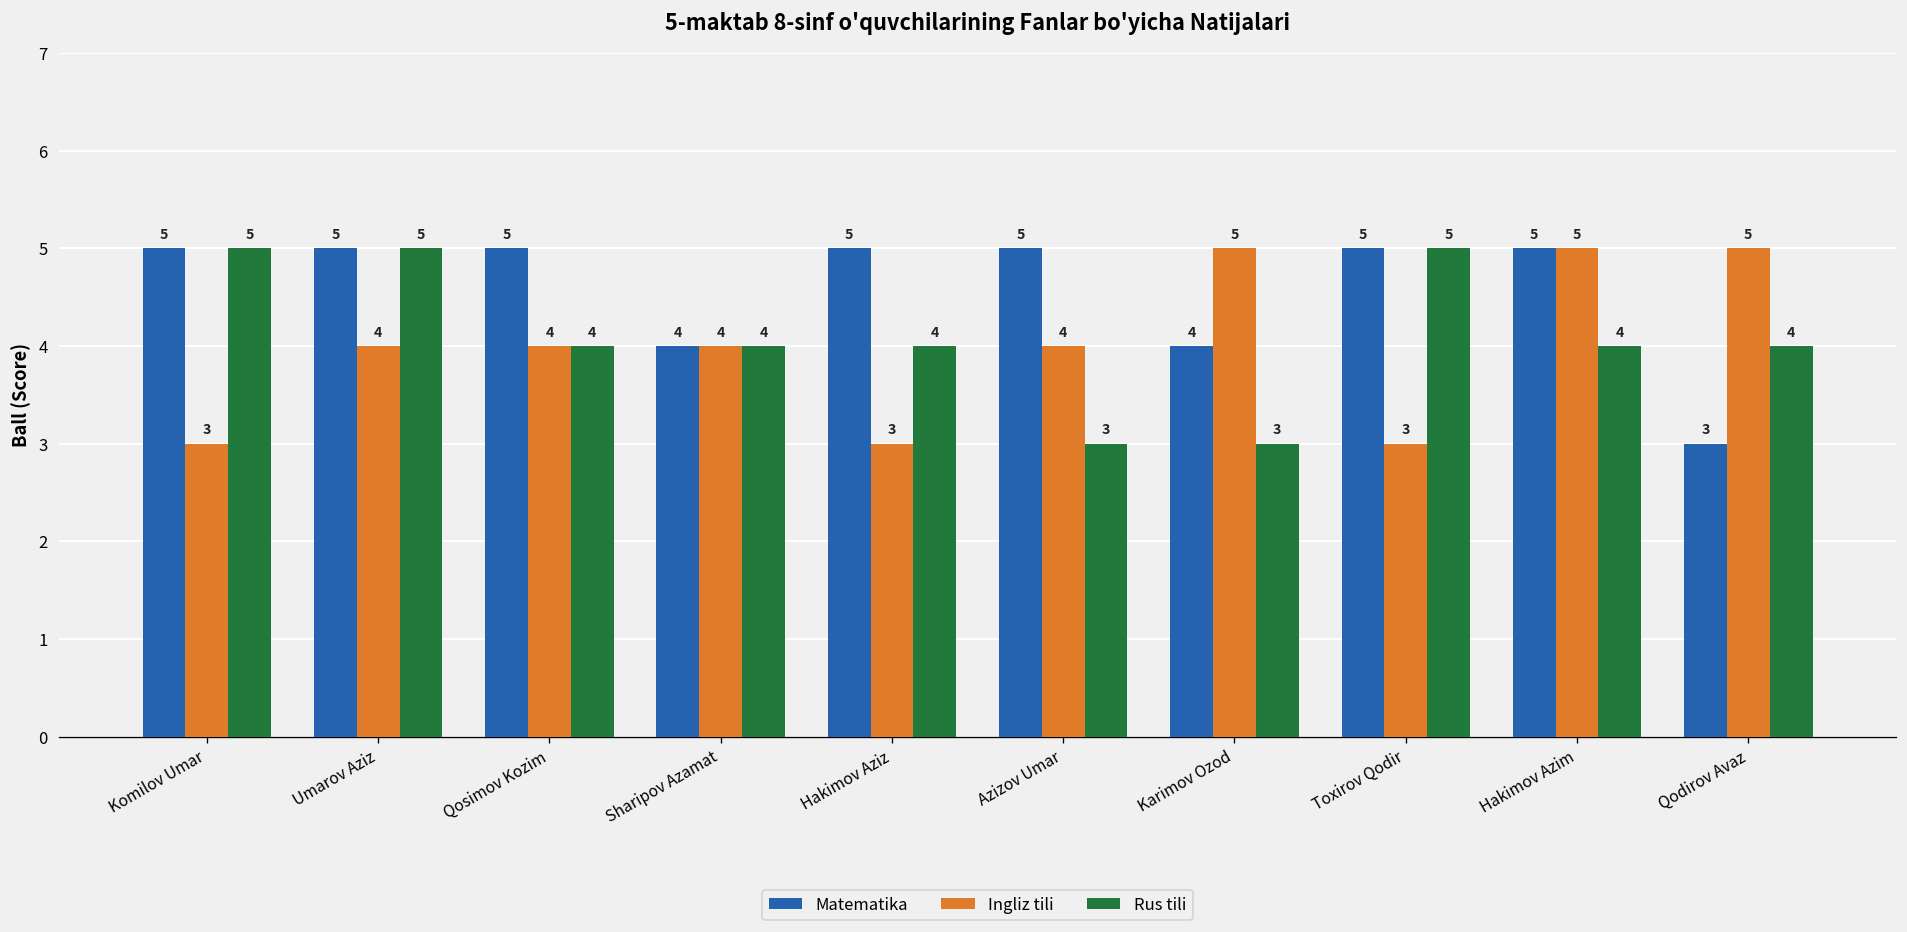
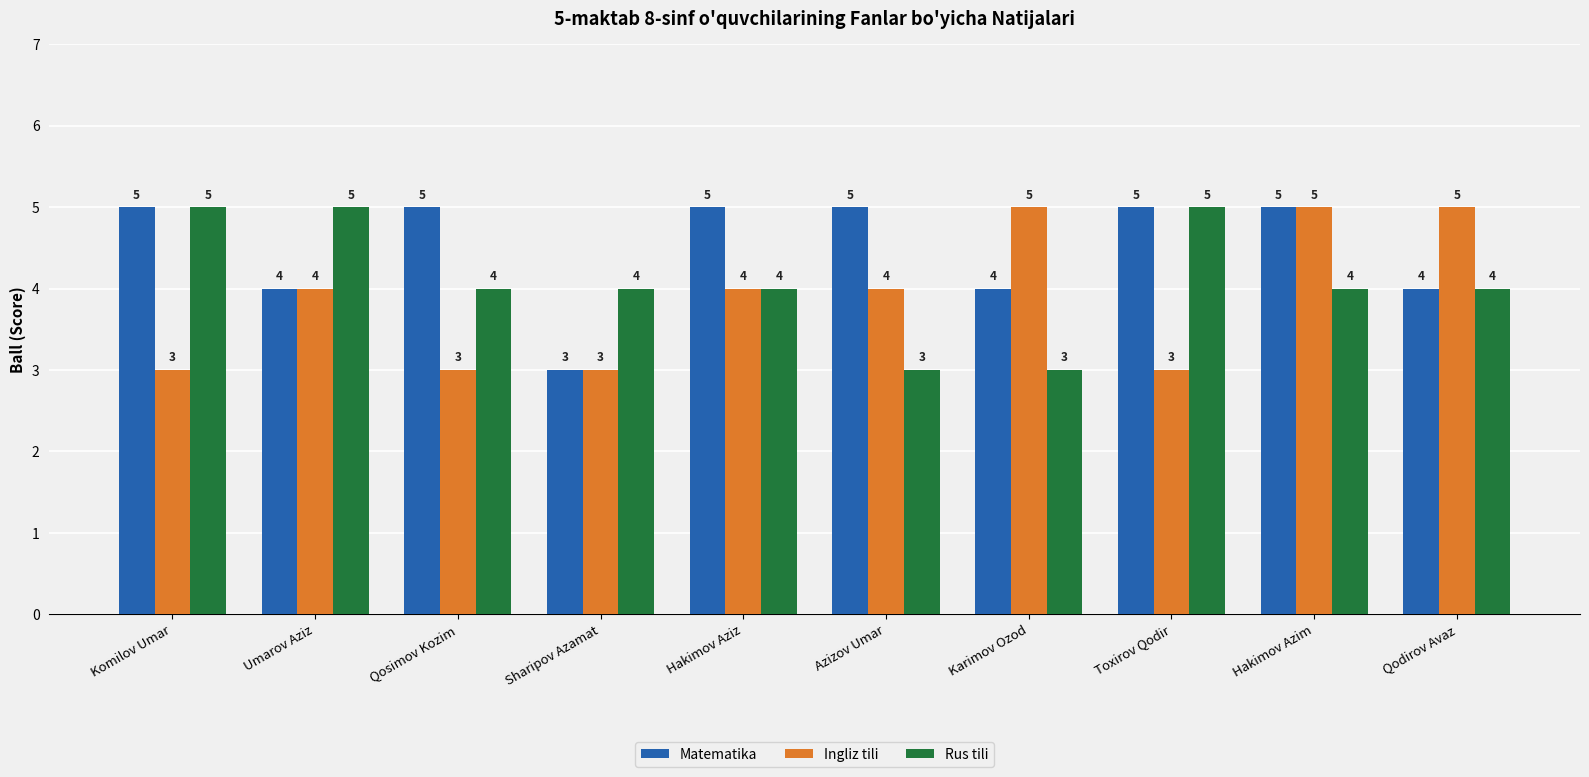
  {
    "Matematika": {
      "Komilov Umar": 5,
-     "Umarov Aziz": 5,
+     "Umarov Aziz": 4,
      "Qosimov Kozim": 5,
-     "Sharipov Azamat": 4,
+     "Sharipov Azamat": 3,
      "Hakimov Aziz": 5,
      "Azizov Umar": 5,
      "Karimov Ozod": 4,
      "Toxirov Qodir": 5,
      "Hakimov Azim": 5,
-     "Qodirov Avaz": 3
+     "Qodirov Avaz": 4
    },
    "Ingliz tili": {
      "Komilov Umar": 3,
      "Umarov Aziz": 4,
-     "Qosimov Kozim": 4,
-     "Sharipov Azamat": 4,
-     "Hakimov Aziz": 3,
+     "Qosimov Kozim": 3,
+     "Sharipov Azamat": 3,
+     "Hakimov Aziz": 4,
      "Azizov Umar": 4,
      "Karimov Ozod": 5,
      "Toxirov Qodir": 3,
      "Hakimov Azim": 5,
      "Qodirov Avaz": 5
    },
    "Rus tili": {
      "Komilov Umar": 5,
      "Umarov Aziz": 5,
      "Qosimov Kozim": 4,
      "Sharipov Azamat": 4,
      "Hakimov Aziz": 4,
      "Azizov Umar": 3,
      "Karimov Ozod": 3,
      "Toxirov Qodir": 5,
      "Hakimov Azim": 4,
      "Qodirov Avaz": 4
    }
  }
